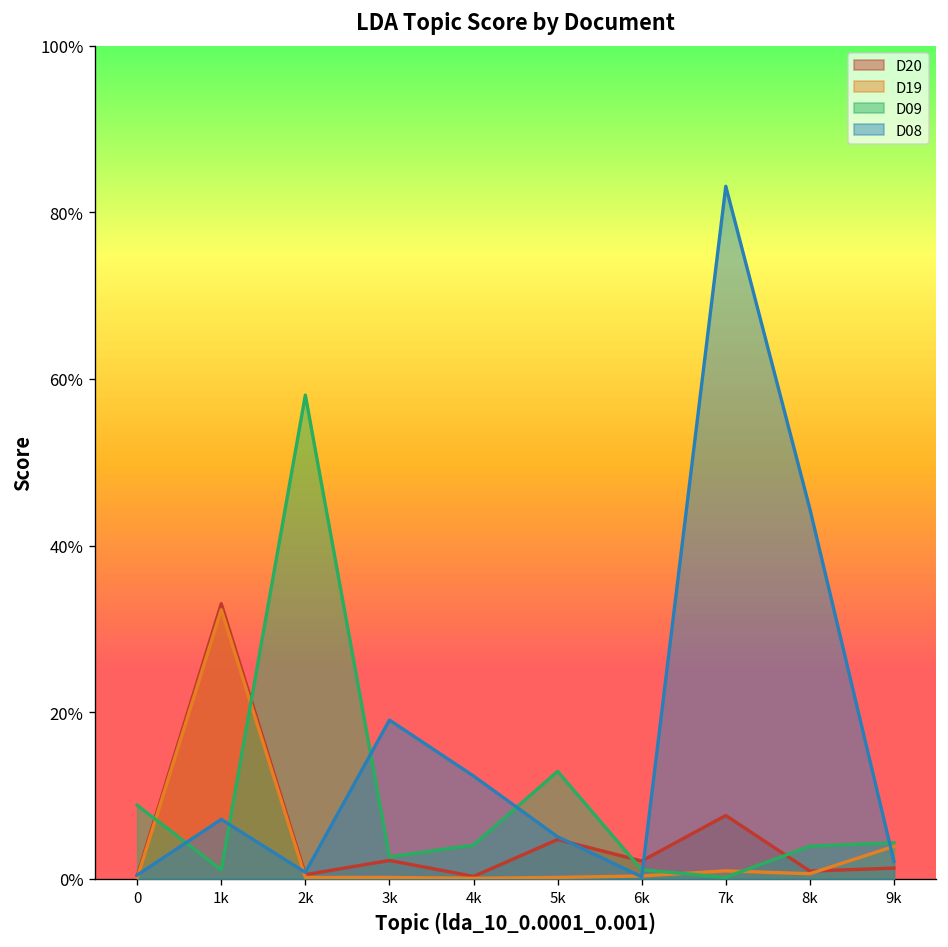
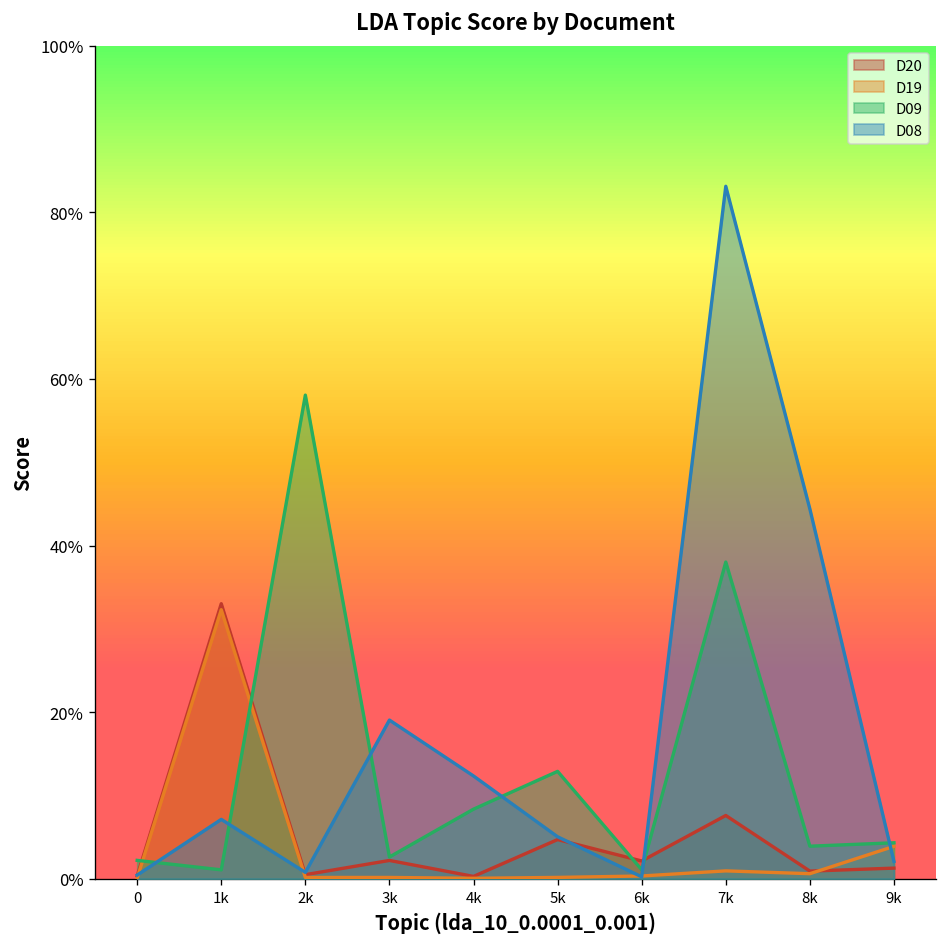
  {
    "D09": {
-     "0": "9%",
+     "0": "2%",
      "1k": "1%",
      "2k": "58%",
      "3k": "3%",
-     "4k": "4%",
+     "4k": "8%",
      "5k": "13%",
      "6k": "1%",
-     "7k": "0%",
+     "7k": "38%",
      "8k": "4%",
      "9k": "4%"
    },
    "D08": {
      "1k": "7%",
      "3k": "19%",
      "4k": "12%",
      "7k": "83%",
      "8k": "44%",
      "9k": "2%"
    }
  }
